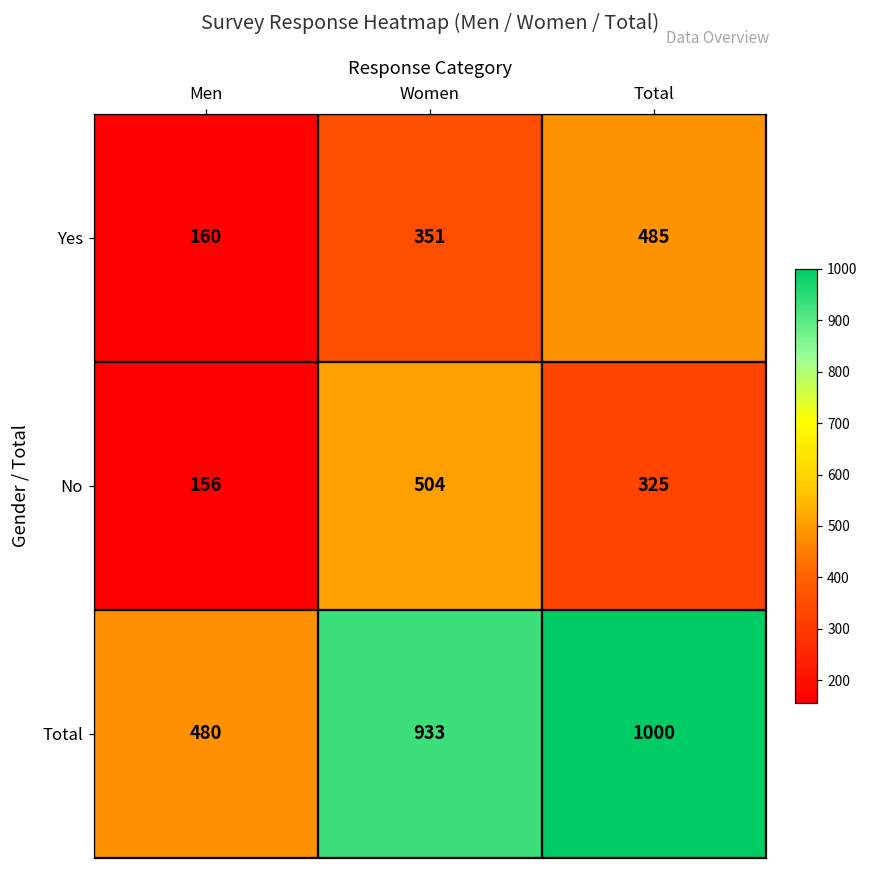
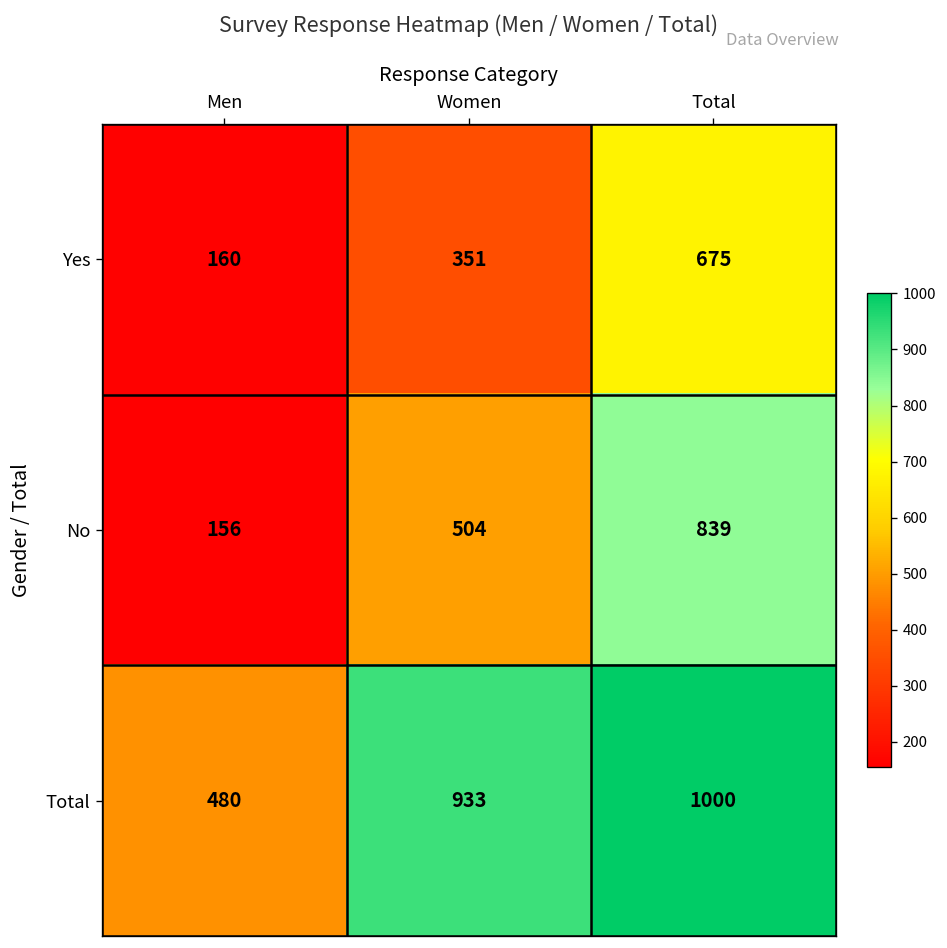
  {
    "Yes": {
      "Men": 160,
      "Women": 351,
-     "Total": 485
+     "Total": 675
    },
    "No": {
      "Men": 156,
      "Women": 504,
-     "Total": 325
+     "Total": 839
    },
    "Total": {
      "Men": 480,
      "Women": 933,
      "Total": 1000
    }
  }
